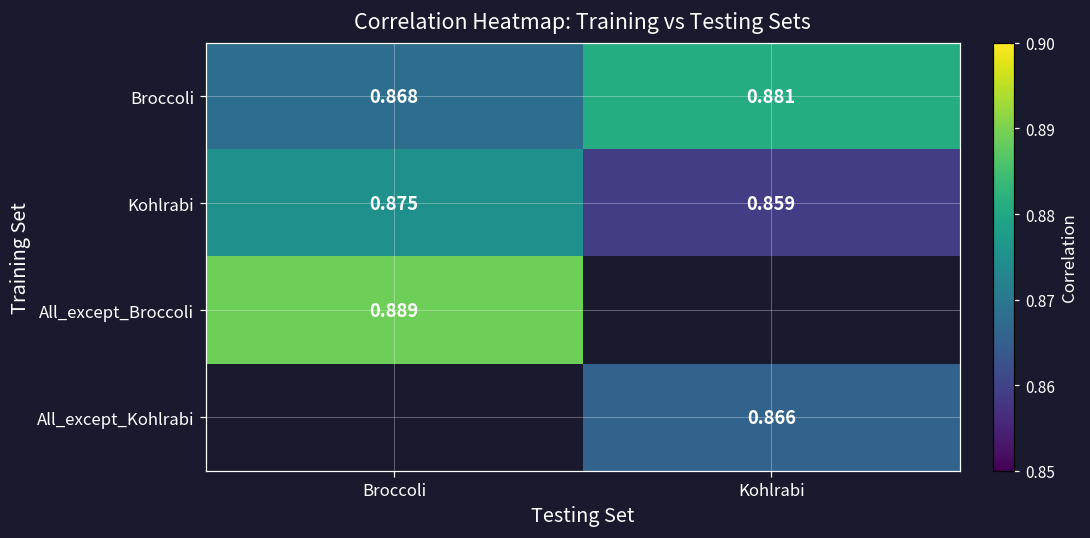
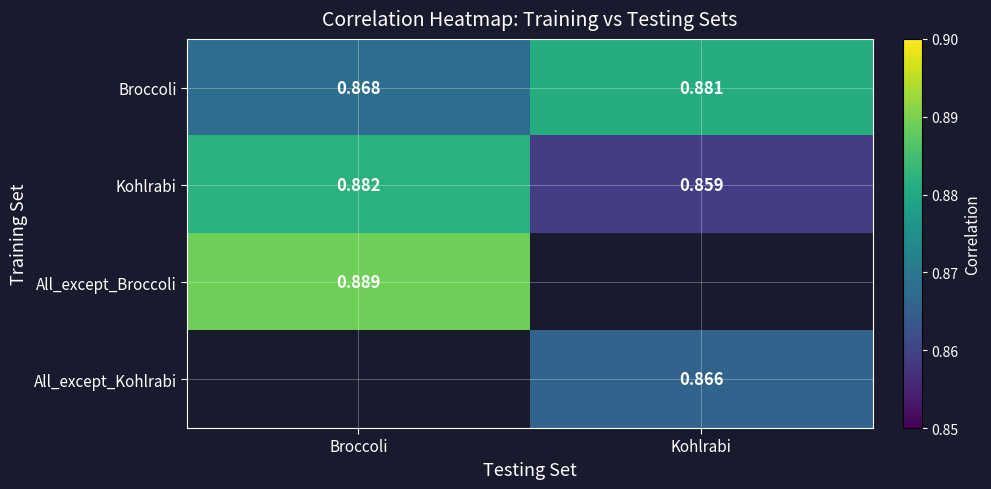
  {
    "Broccoli": {
      "Broccoli": 0.868,
      "Kohlrabi": 0.881
    },
    "Kohlrabi": {
-     "Broccoli": 0.875,
+     "Broccoli": 0.882,
      "Kohlrabi": 0.859
    },
    "All_except_Broccoli": {
      "Broccoli": 0.889
    },
    "All_except_Kohlrabi": {
      "Kohlrabi": 0.866
    }
  }
